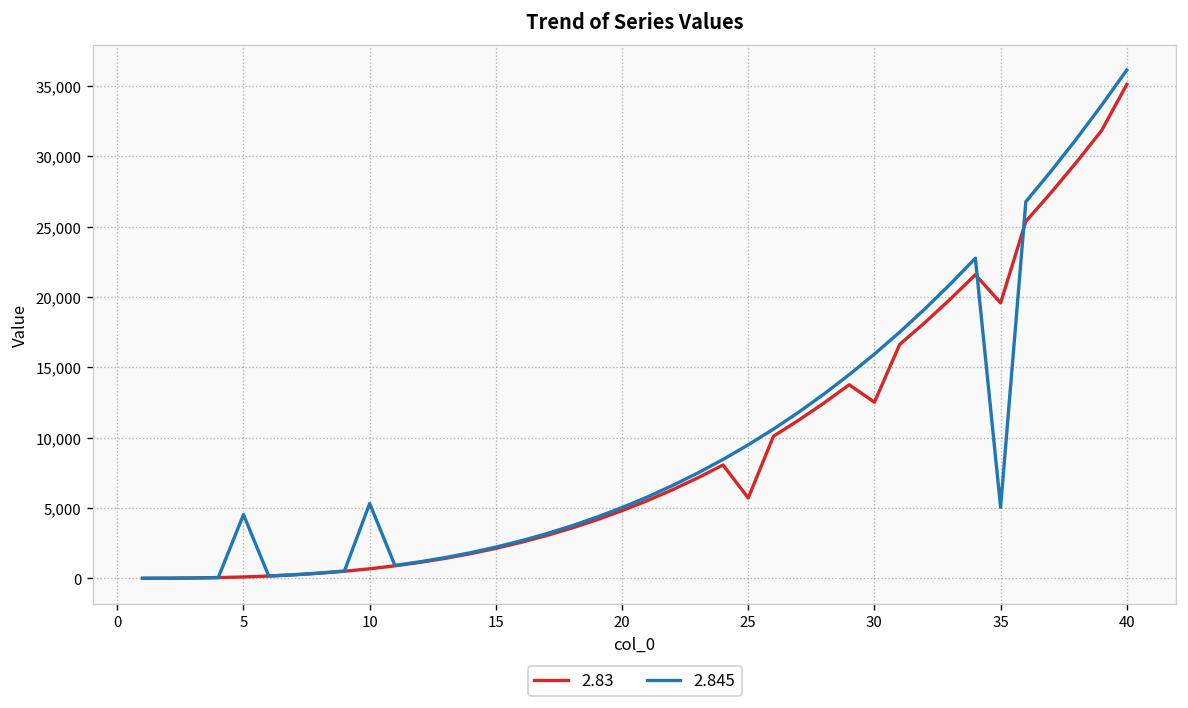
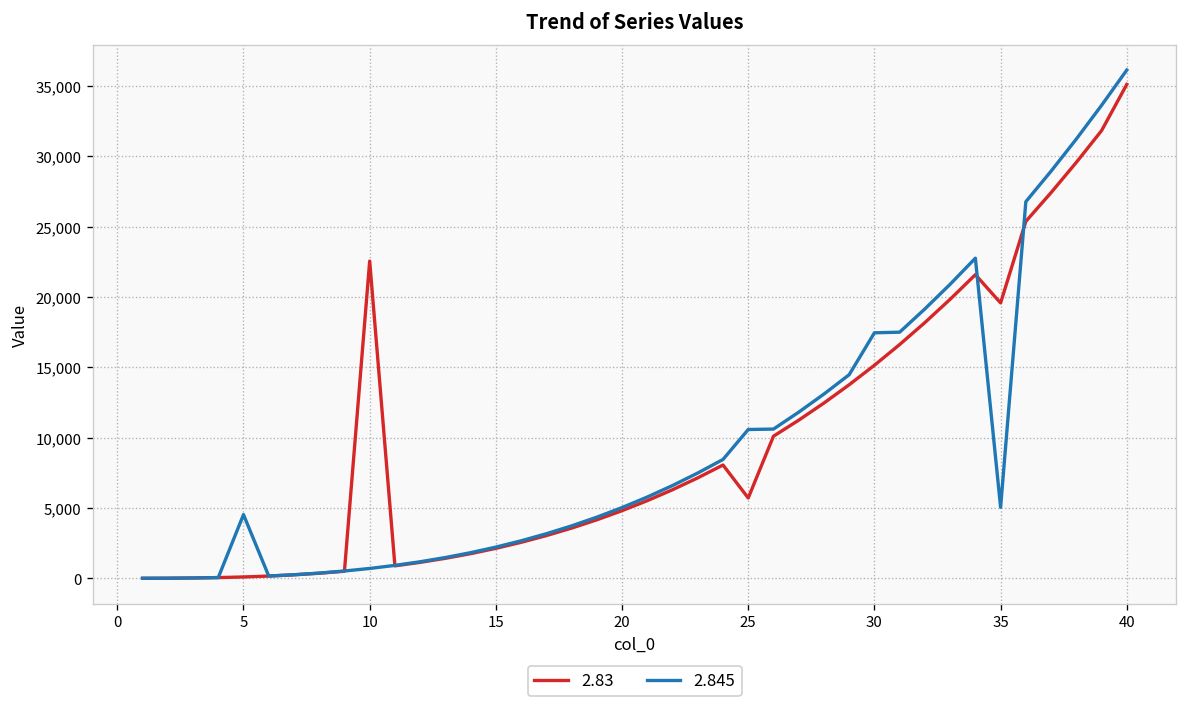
  {
    "2.83": {
      "5": "100",
-     "10": "700",
+     "10": "22,500",
      "20": "4,800",
      "25": "5,700",
-     "30": "12,500",
+     "30": "15,100",
      "35": "19,600",
      "40": "35,100"
    },
    "2.845": {
      "5": "4,500",
-     "10": "5,300",
+     "10": "700",
      "20": "5,000",
-     "25": "9,500",
-     "30": "15,900",
+     "25": "10,600",
+     "30": "17,500",
      "35": "5,000",
      "40": "36,100"
    }
  }
